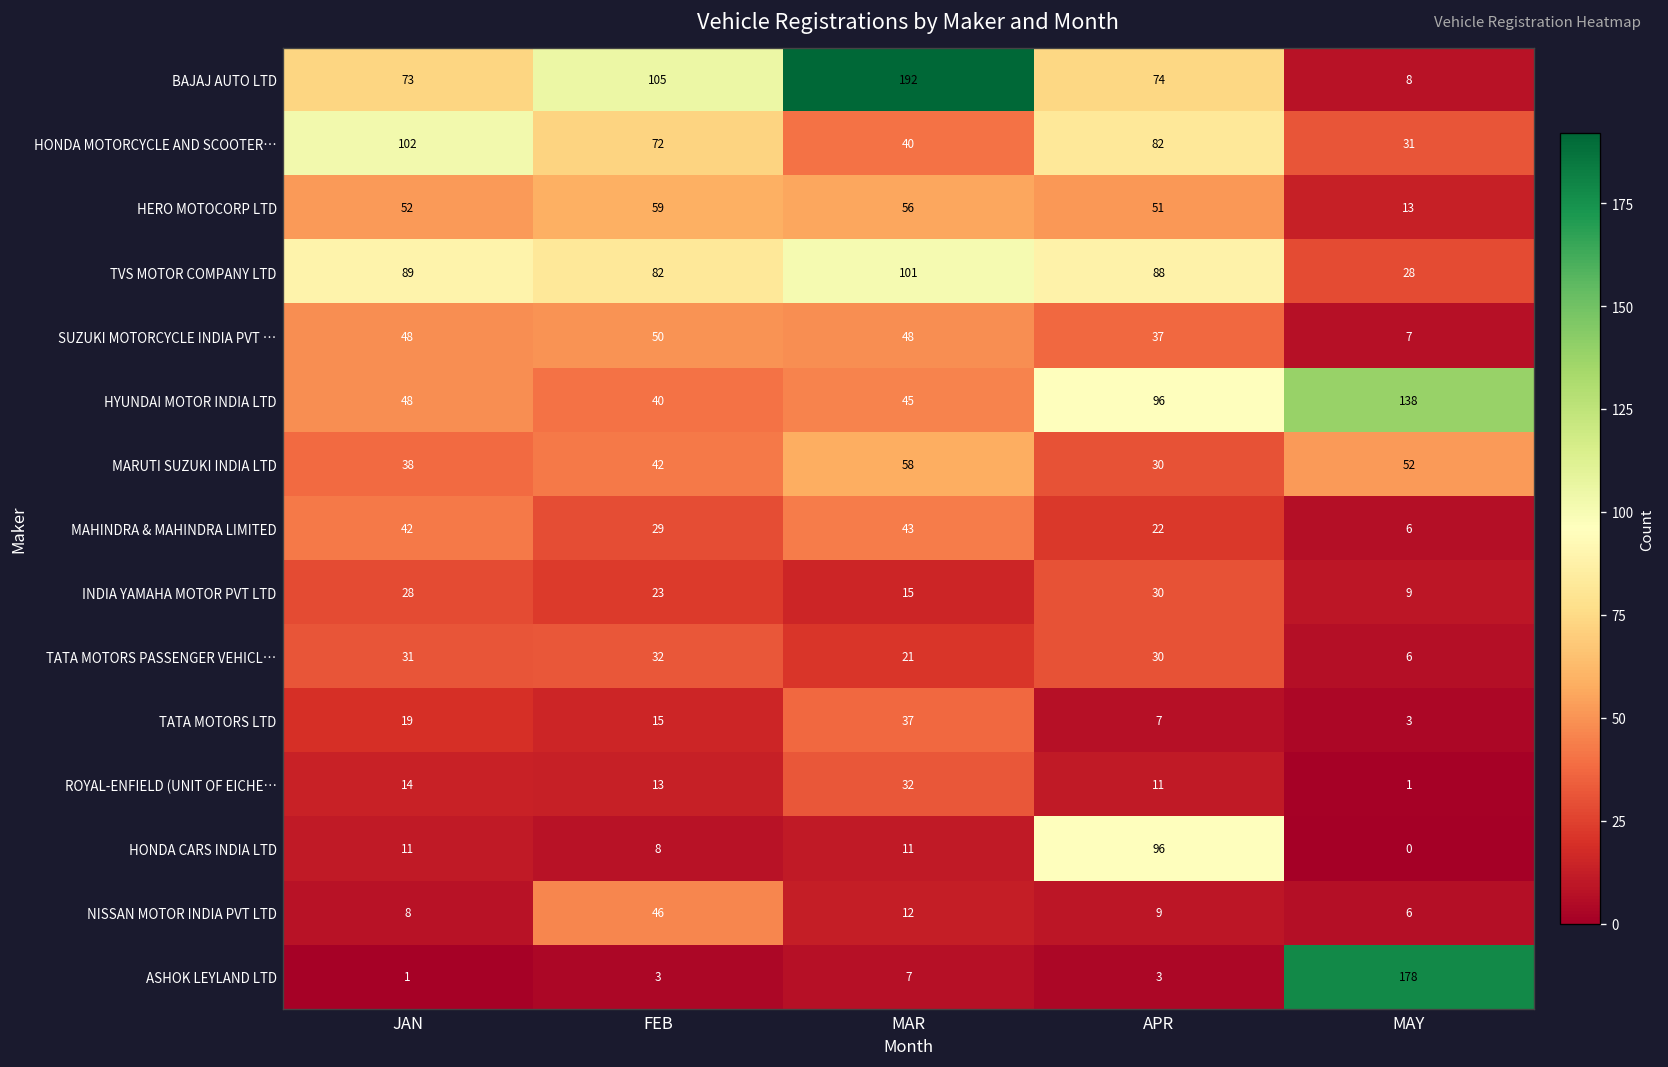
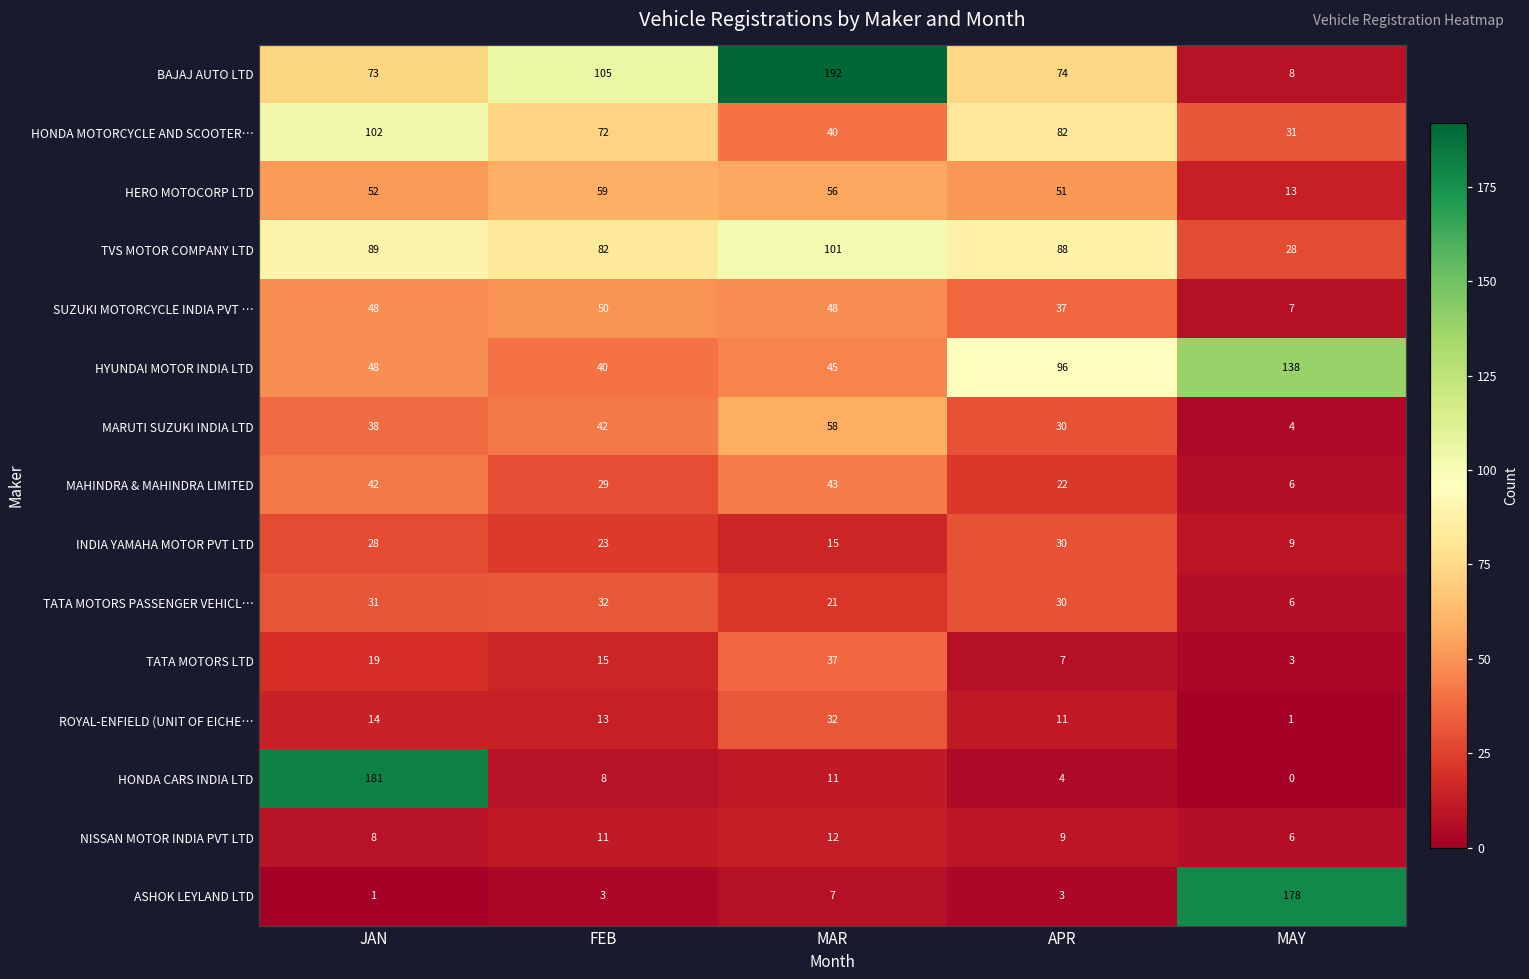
  {
    "BAJAJ AUTO LTD": {
      "JAN": 73,
      "FEB": 105,
      "MAR": 192,
      "APR": 74,
      "MAY": 8
    },
    "HONDA MOTORCYCLE AND SCOOTER…": {
      "JAN": 102,
      "FEB": 72,
      "MAR": 40,
      "APR": 82,
      "MAY": 31
    },
    "HERO MOTOCORP LTD": {
      "JAN": 52,
      "FEB": 59,
      "MAR": 56,
      "APR": 51,
      "MAY": 13
    },
    "TVS MOTOR COMPANY LTD": {
      "JAN": 89,
      "FEB": 82,
      "MAR": 101,
      "APR": 88,
      "MAY": 28
    },
    "SUZUKI MOTORCYCLE INDIA PVT …": {
      "JAN": 48,
      "FEB": 50,
      "MAR": 48,
      "APR": 37,
      "MAY": 7
    },
    "HYUNDAI MOTOR INDIA LTD": {
      "JAN": 48,
      "FEB": 40,
      "MAR": 45,
      "APR": 96,
      "MAY": 138
    },
    "MARUTI SUZUKI INDIA LTD": {
      "JAN": 38,
      "FEB": 42,
      "MAR": 58,
      "APR": 30,
-     "MAY": 52
+     "MAY": 4
    },
    "MAHINDRA & MAHINDRA LIMITED": {
      "JAN": 42,
      "FEB": 29,
      "MAR": 43,
      "APR": 22,
      "MAY": 6
    },
    "INDIA YAMAHA MOTOR PVT LTD": {
      "JAN": 28,
      "FEB": 23,
      "MAR": 15,
      "APR": 30,
      "MAY": 9
    },
    "TATA MOTORS PASSENGER VEHICL…": {
      "JAN": 31,
      "FEB": 32,
      "MAR": 21,
      "APR": 30,
      "MAY": 6
    },
    "TATA MOTORS LTD": {
      "JAN": 19,
      "FEB": 15,
      "MAR": 37,
      "APR": 7,
      "MAY": 3
    },
    "ROYAL-ENFIELD (UNIT OF EICHE…": {
      "JAN": 14,
      "FEB": 13,
      "MAR": 32,
      "APR": 11,
      "MAY": 1
    },
    "HONDA CARS INDIA LTD": {
-     "JAN": 11,
+     "JAN": 181,
      "FEB": 8,
      "MAR": 11,
-     "APR": 96,
+     "APR": 4,
      "MAY": 0
    },
    "NISSAN MOTOR INDIA PVT LTD": {
      "JAN": 8,
-     "FEB": 46,
+     "FEB": 11,
      "MAR": 12,
      "APR": 9,
      "MAY": 6
    },
    "ASHOK LEYLAND LTD": {
      "JAN": 1,
      "FEB": 3,
      "MAR": 7,
      "APR": 3,
      "MAY": 178
    }
  }
